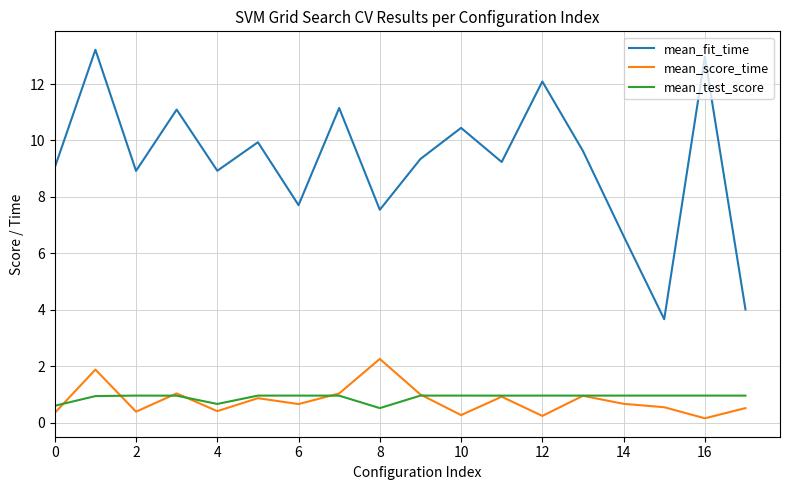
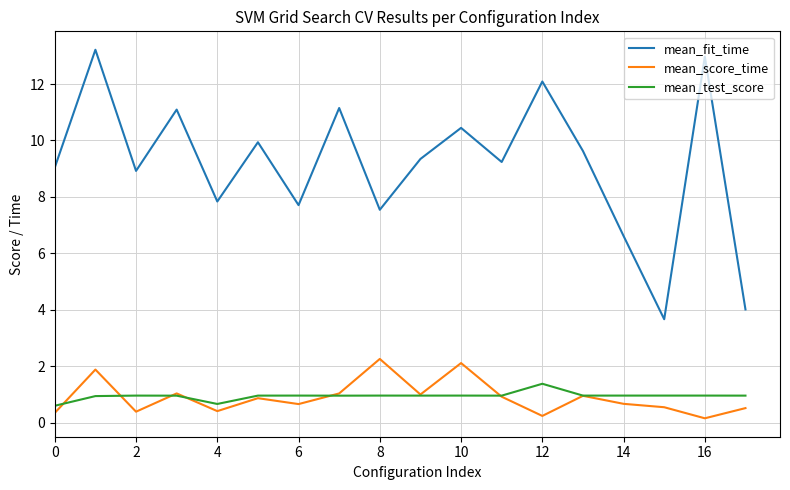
  {
    "mean_fit_time": {
      "0": 9.0,
      "2": 8.9,
-     "4": 8.9,
+     "4": 7.8,
      "6": 7.7,
      "8": 7.5,
      "10": 10.4,
      "12": 12.1,
      "14": 6.6
    },
    "mean_score_time": {
      "0": 0.4,
      "2": 0.4,
      "4": 0.4,
      "6": 0.7,
      "8": 2.3,
-     "10": 0.3,
+     "10": 2.1,
      "12": 0.2,
      "14": 0.7,
      "16": 0.2
    },
    "mean_test_score": {
      "0": 0.6,
      "2": 1.0,
      "4": 0.7,
      "6": 1.0,
-     "8": 0.5,
+     "8": 1.0,
      "10": 1.0,
-     "12": 1.0,
+     "12": 1.4,
      "14": 1.0,
      "16": 1.0
    }
  }
